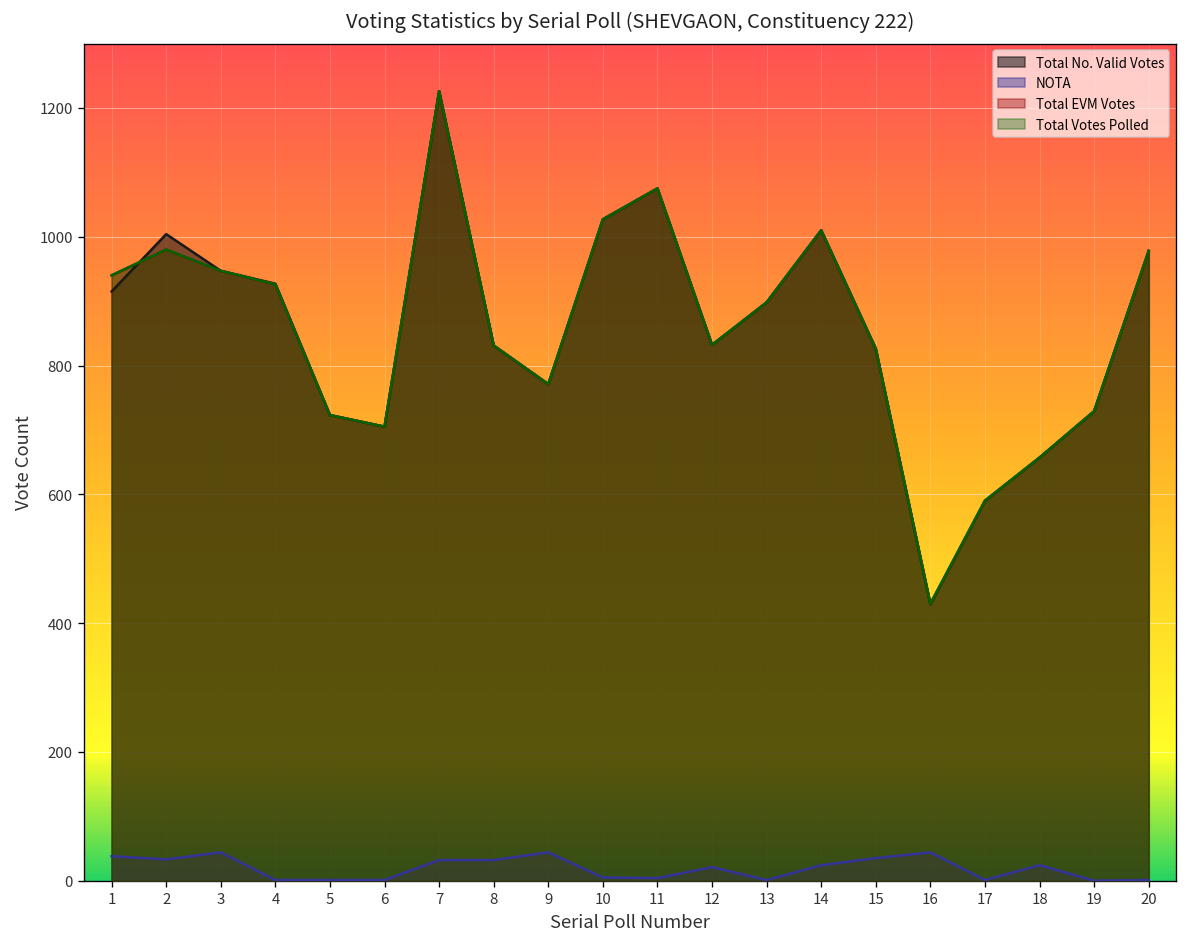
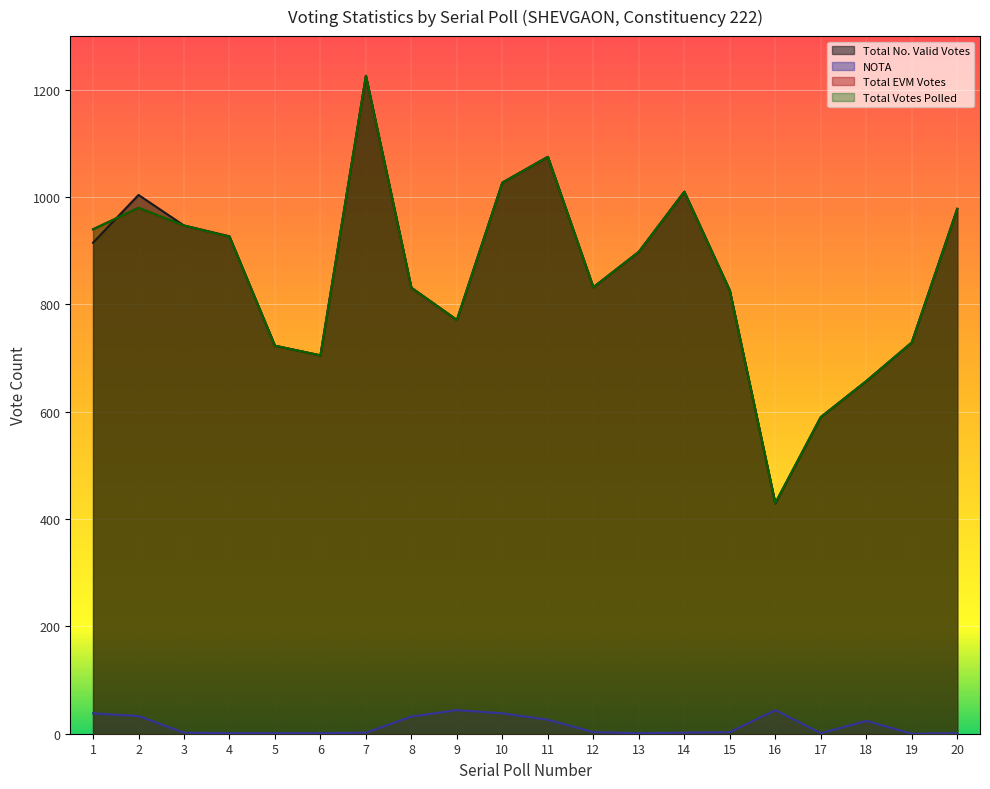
  {
    "NOTA": {
      "1": 40,
      "2": 30,
-     "3": 40,
+     "3": 0,
      "4": 0,
      "5": 0,
      "6": 0,
-     "7": 30,
+     "7": 0,
      "8": 30,
      "9": 40,
-     "10": 10,
-     "11": 0,
-     "12": 20,
+     "10": 40,
+     "11": 30,
+     "12": 0,
      "13": 0,
-     "14": 20,
-     "15": 40,
+     "14": 0,
+     "15": 0,
      "16": 40,
      "17": 0,
      "18": 20,
      "19": 0,
      "20": 0
    }
  }
